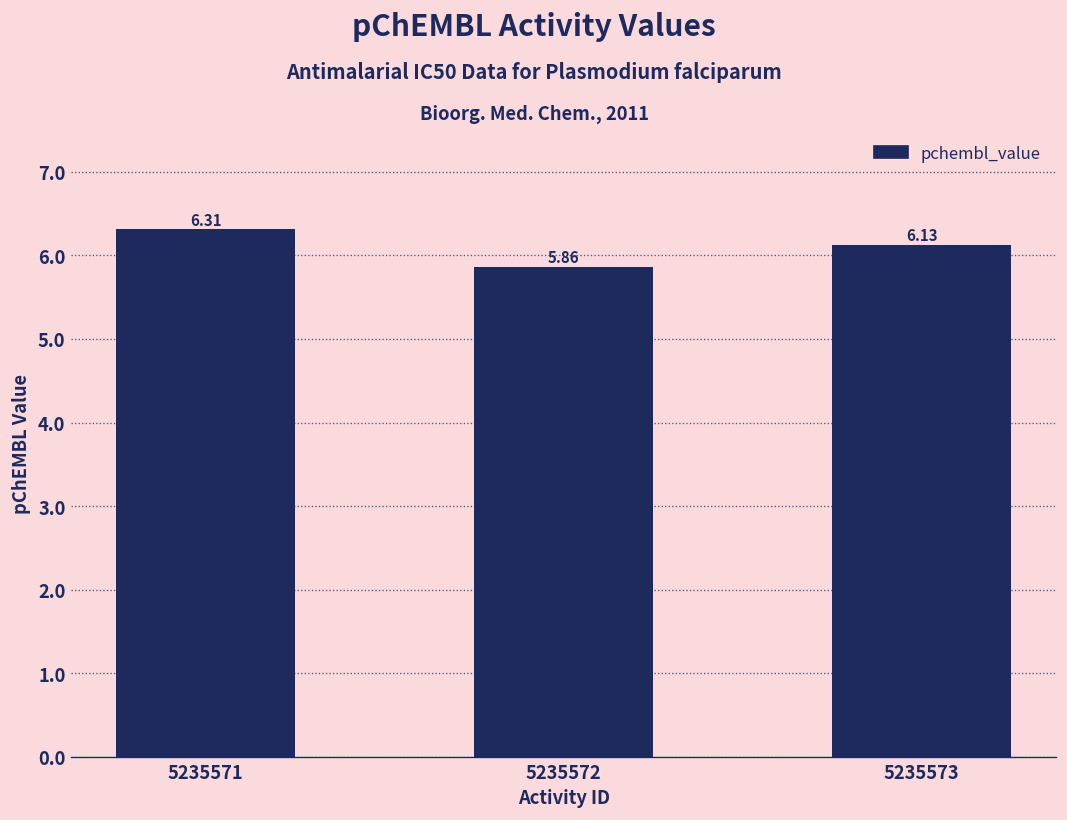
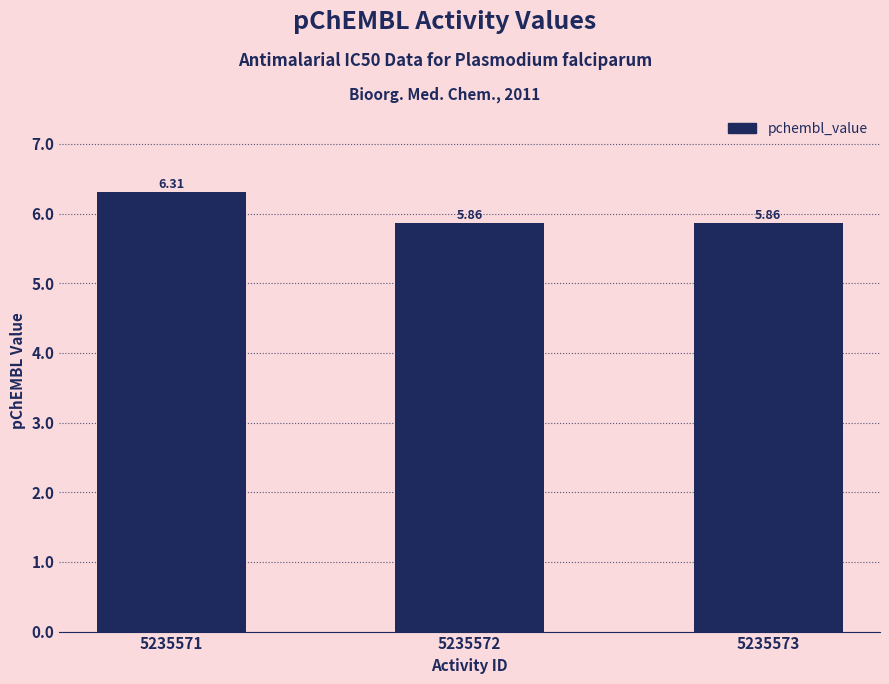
  {
    "5235571": 6.31,
    "5235572": 5.86,
-   "5235573": 6.13
+   "5235573": 5.86
  }
